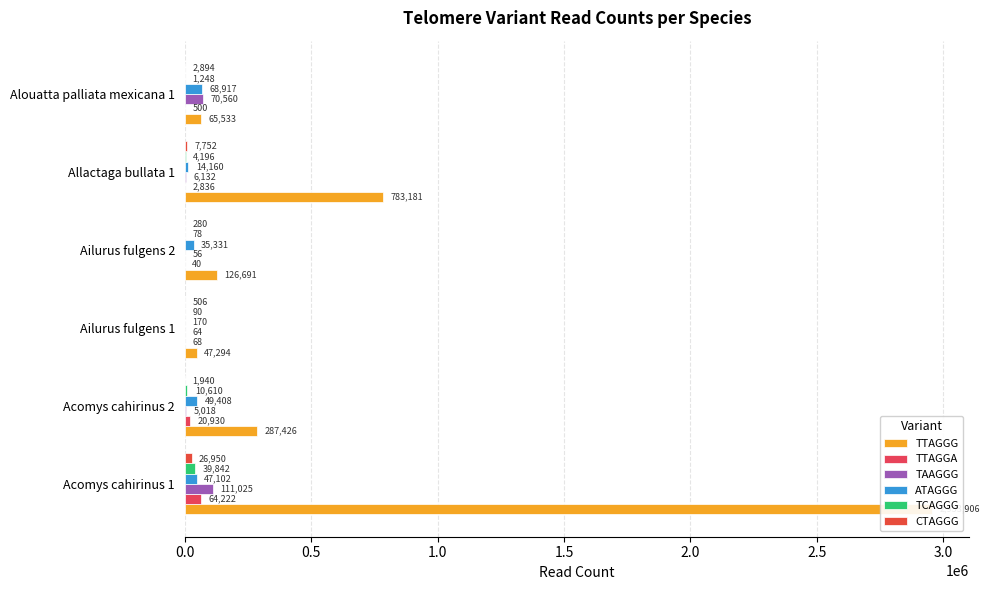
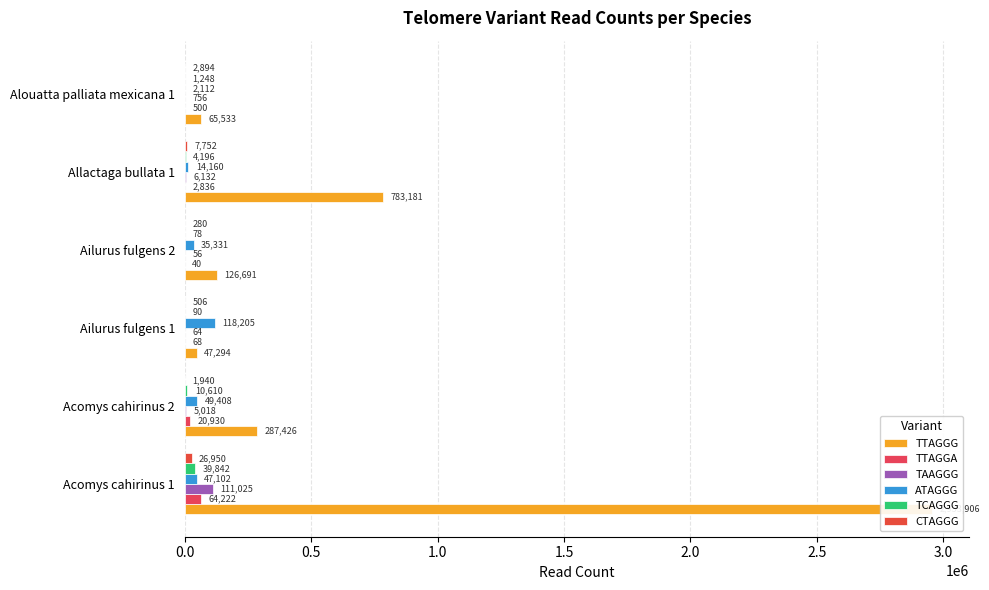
  {
    "TTAGGG": {
      "Alouatta palliata mexicana 1": "65,533",
      "Allactaga bullata 1": "783,181",
      "Ailurus fulgens 2": "126,691",
      "Ailurus fulgens 1": "47,294",
      "Acomys cahirinus 2": "287,426"
    },
    "TAAGGG": {
-     "Alouatta palliata mexicana 1": "70,560",
+     "Alouatta palliata mexicana 1": "756",
      "Allactaga bullata 1": "6,132",
      "Ailurus fulgens 2": "56",
      "Ailurus fulgens 1": "64",
      "Acomys cahirinus 2": "5,018",
      "Acomys cahirinus 1": "111,025"
    },
    "ATAGGG": {
-     "Alouatta palliata mexicana 1": "68,917",
+     "Alouatta palliata mexicana 1": "2,112",
      "Allactaga bullata 1": "14,160",
      "Ailurus fulgens 2": "35,331",
-     "Ailurus fulgens 1": "170",
+     "Ailurus fulgens 1": "118,205",
      "Acomys cahirinus 2": "49,408",
      "Acomys cahirinus 1": "47,102"
    },
    "TCAGGG": {
      "Alouatta palliata mexicana 1": "1,248",
      "Allactaga bullata 1": "4,196",
      "Ailurus fulgens 2": "78",
      "Ailurus fulgens 1": "90",
      "Acomys cahirinus 2": "10,610",
      "Acomys cahirinus 1": "39,842"
    }
  }
